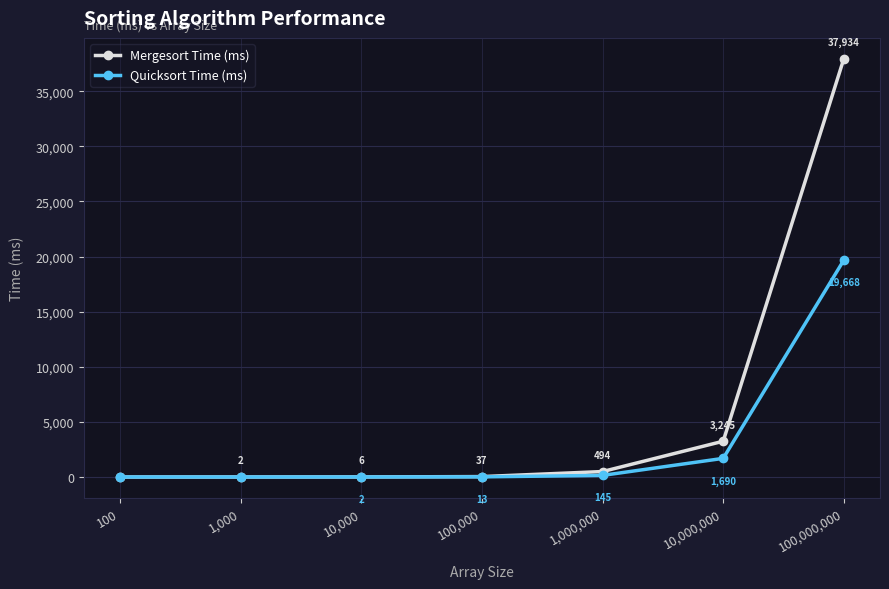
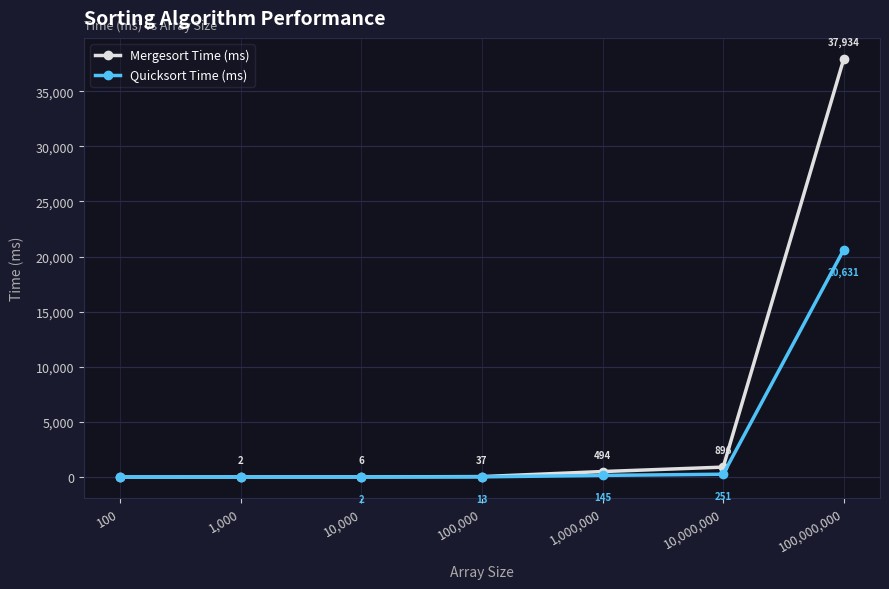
  {
    "Mergesort Time (ms)": {
      "1,000,000": "494",
-     "10,000,000": "3,245",
+     "10,000,000": "896",
      "100,000,000": "37,934"
    },
    "Quicksort Time (ms)": {
      "1,000,000": "145",
-     "10,000,000": "1,690",
-     "100,000,000": "19,668"
+     "10,000,000": "251",
+     "100,000,000": "20,631"
    }
  }
